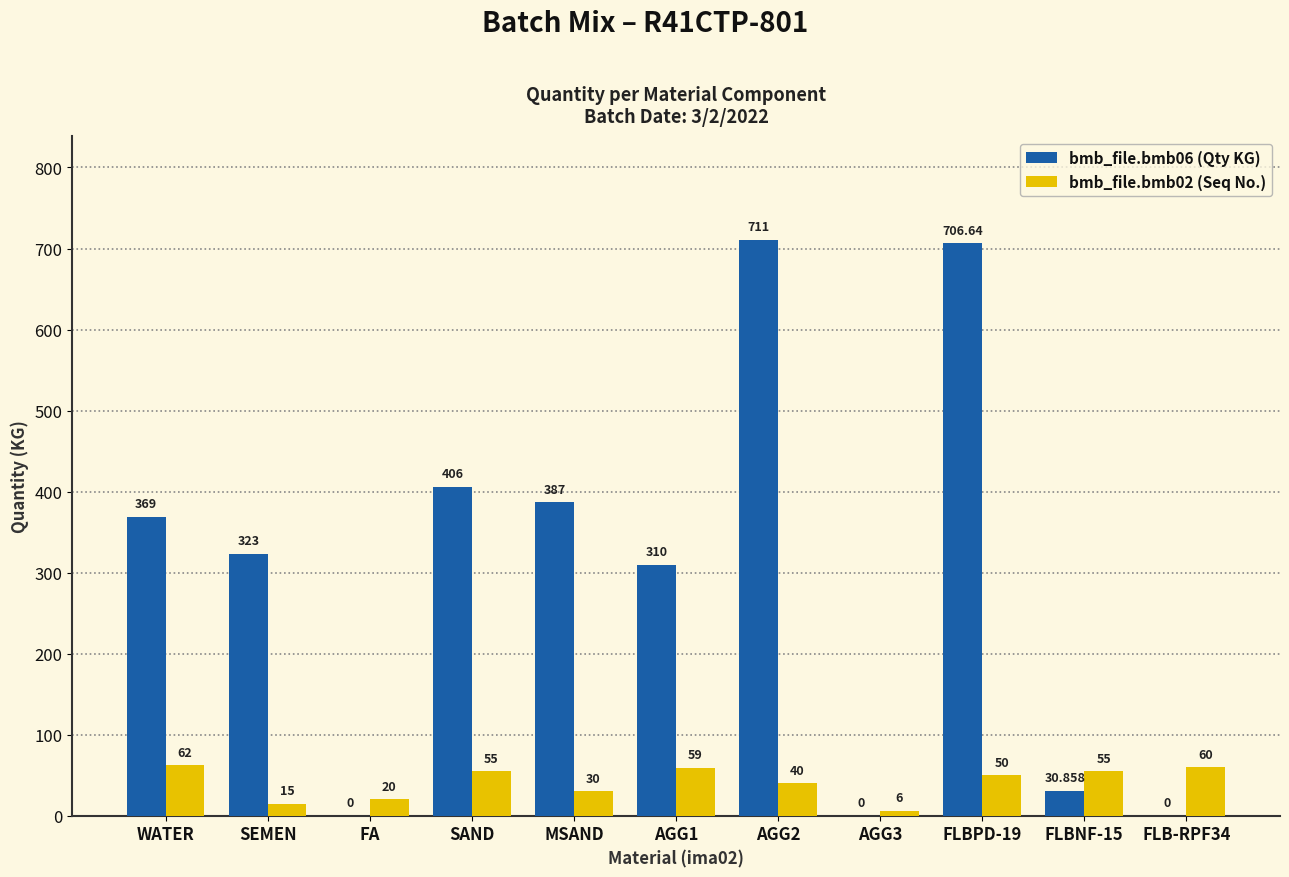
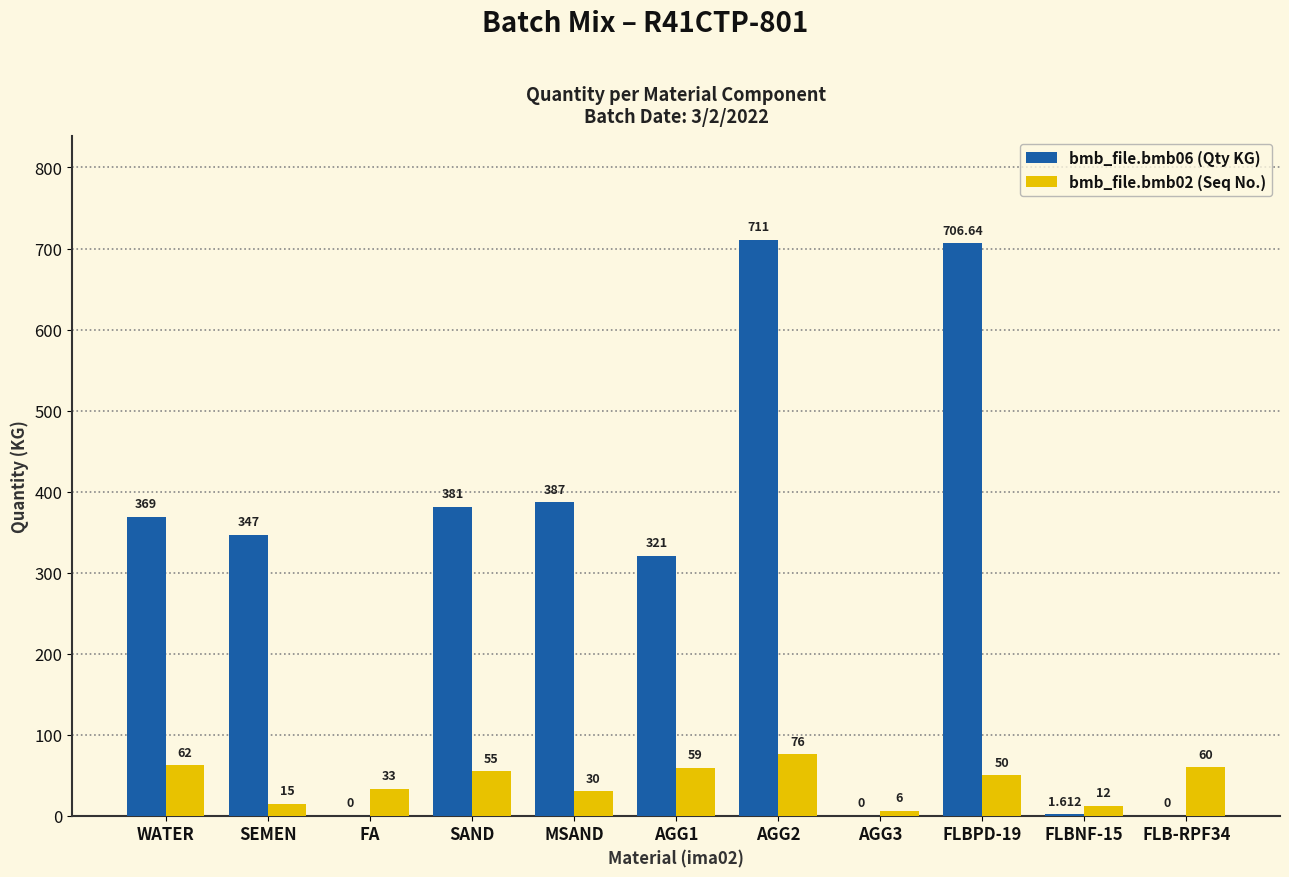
  {
    "bmb_file.bmb06 (Qty KG)": {
      "WATER": 369,
-     "SEMEN": 323,
+     "SEMEN": 347,
      "FA": 0,
-     "SAND": 406,
+     "SAND": 381,
      "MSAND": 387,
-     "AGG1": 310,
+     "AGG1": 321,
      "AGG2": 711,
      "AGG3": 0,
      "FLBPD-19": 706.64,
-     "FLBNF-15": 30.858,
+     "FLBNF-15": 1.612,
      "FLB-RPF34": 0
    },
    "bmb_file.bmb02 (Seq No.)": {
      "WATER": 62,
      "SEMEN": 15,
-     "FA": 20,
+     "FA": 33,
      "SAND": 55,
      "MSAND": 30,
      "AGG1": 59,
-     "AGG2": 40,
+     "AGG2": 76,
      "AGG3": 6,
      "FLBPD-19": 50,
-     "FLBNF-15": 55,
+     "FLBNF-15": 12,
      "FLB-RPF34": 60
    }
  }
